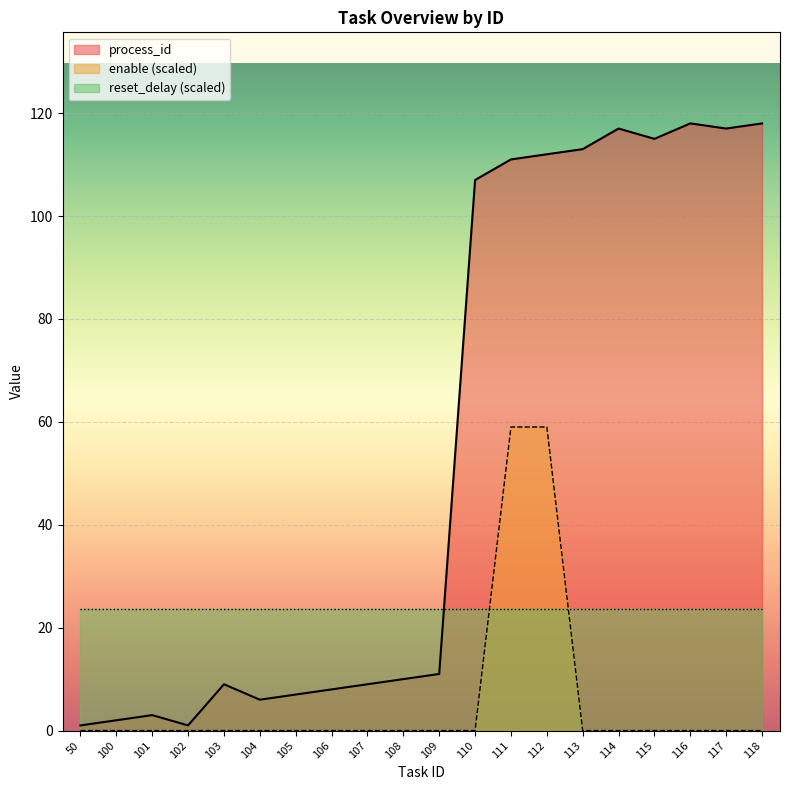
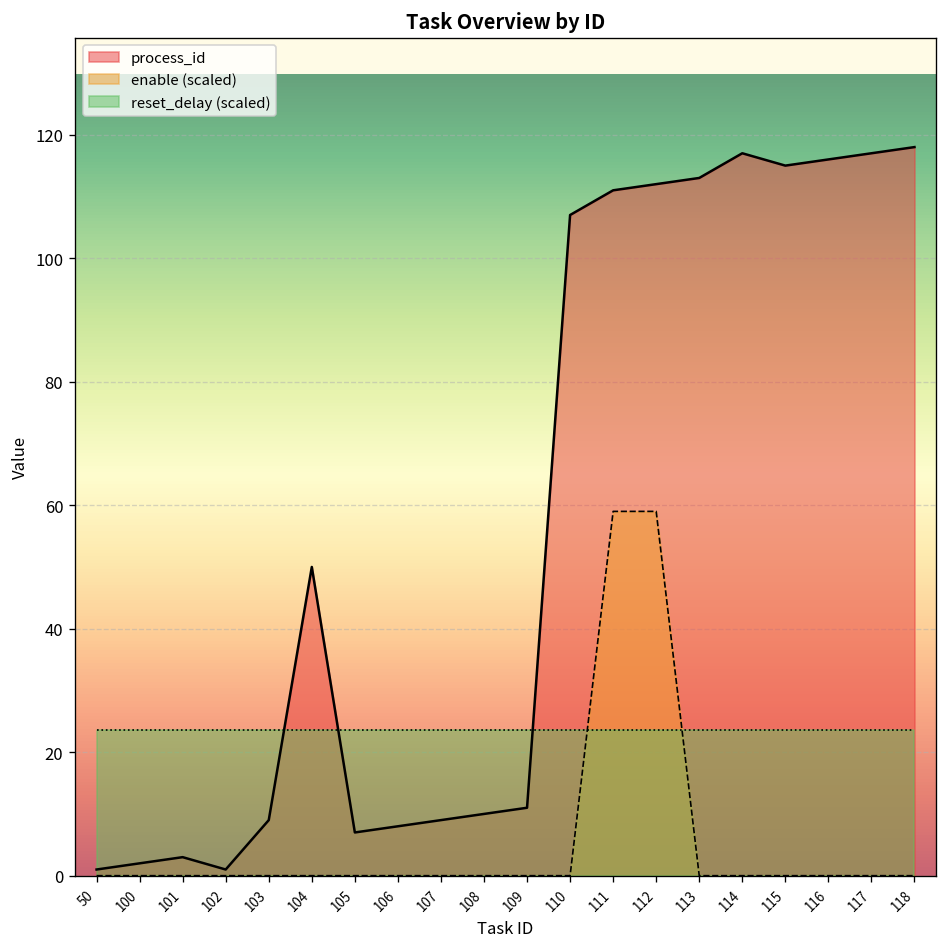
  {
    "process_id": {
      "50": 1,
      "100": 2,
      "101": 3,
      "102": 1,
      "103": 9,
-     "104": 6,
+     "104": 50,
      "105": 7,
      "106": 8,
      "107": 9,
      "108": 10,
      "109": 11,
      "110": 107,
      "111": 111,
      "112": 112,
      "113": 113,
      "114": 117,
      "115": 115,
-     "116": 118,
+     "116": 116,
      "117": 117,
      "118": 118
    },
    "enable (scaled)": {
      "50": 0,
      "100": 0,
      "101": 0,
      "102": 0,
      "103": 0,
      "104": 0,
      "105": 0,
      "106": 0,
      "107": 0,
      "108": 0,
      "109": 0,
      "110": 0,
      "111": 59,
      "112": 59,
      "113": 0,
      "114": 0,
      "115": 0,
      "116": 0,
      "117": 0,
      "118": 0
    },
    "reset_delay (scaled)": {
      "50": 24,
      "100": 24,
      "101": 24,
      "102": 24,
      "103": 24,
      "104": 24,
      "105": 24,
      "106": 24,
      "107": 24,
      "108": 24,
      "109": 24,
      "110": 24,
      "111": 24,
      "112": 24,
      "113": 24,
      "114": 24,
      "115": 24,
      "116": 24,
      "117": 24,
      "118": 24
    }
  }
